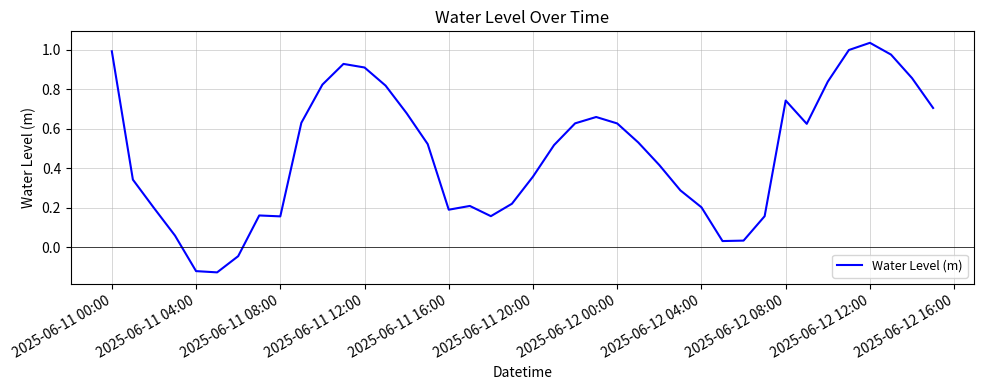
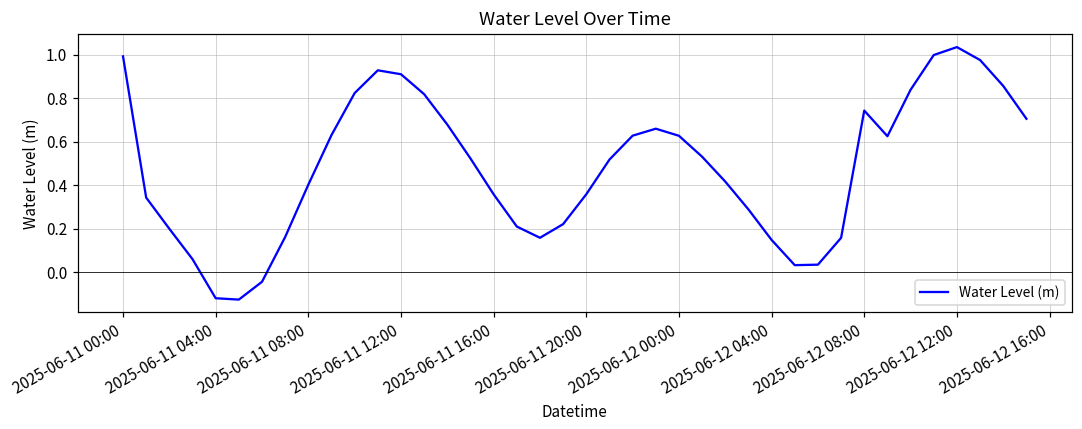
  {
    "2025-06-11 00:00": 0.99,
    "2025-06-11 04:00": -0.12,
-   "2025-06-11 08:00": 0.16,
+   "2025-06-11 08:00": 0.40,
    "2025-06-11 12:00": 0.91,
-   "2025-06-11 16:00": 0.19,
+   "2025-06-11 16:00": 0.36,
    "2025-06-11 20:00": 0.36,
    "2025-06-12 00:00": 0.63,
-   "2025-06-12 04:00": 0.20,
+   "2025-06-12 04:00": 0.15,
    "2025-06-12 08:00": 0.74,
    "2025-06-12 12:00": 1.04
  }
